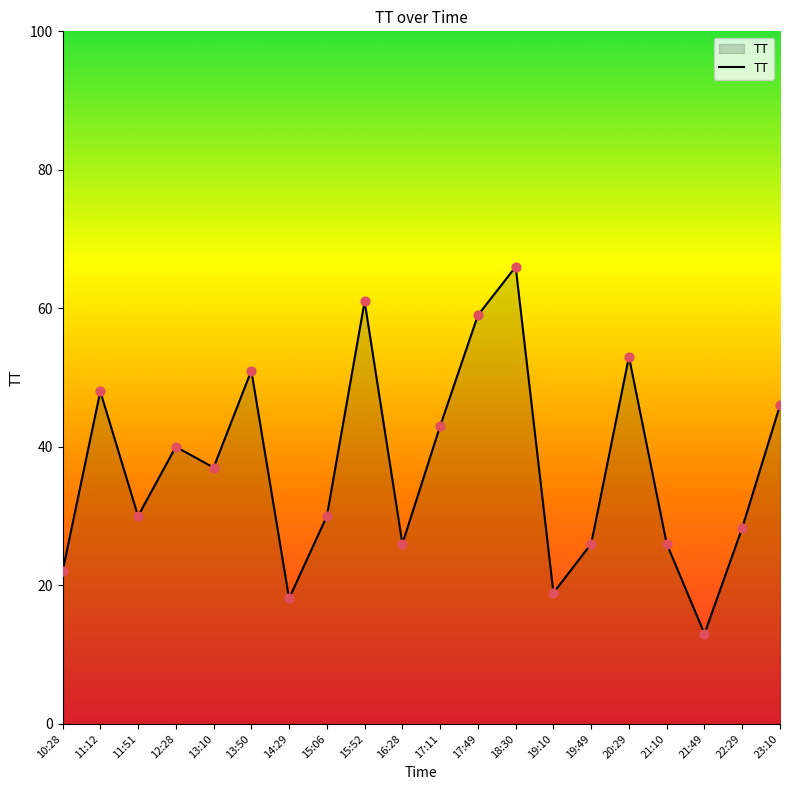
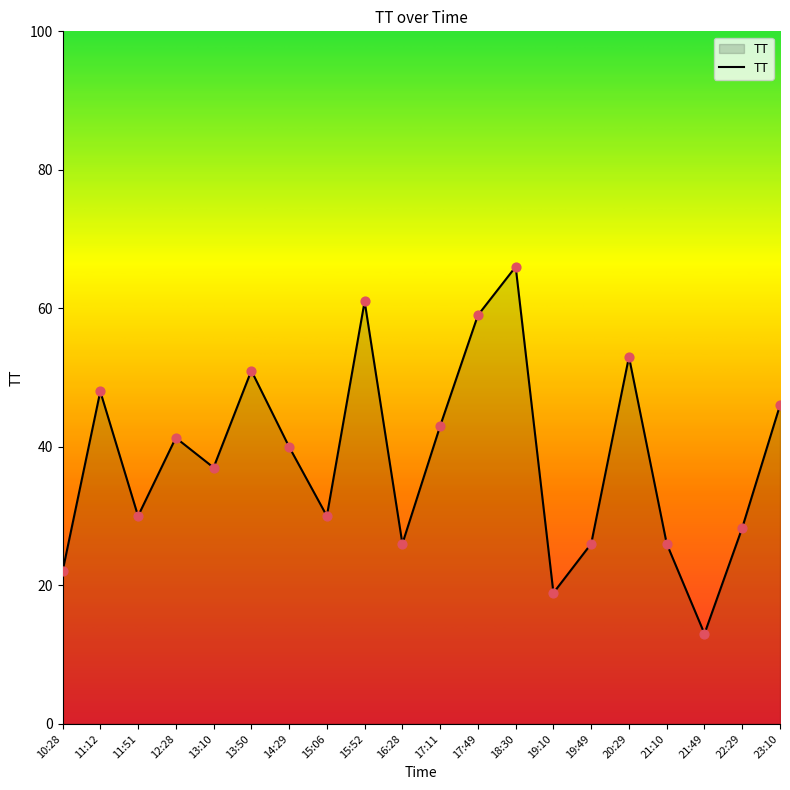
  {
    "10:28": 22,
    "11:12": 48,
    "11:51": 30,
-   "12:28": 40,
+   "12:28": 41,
    "13:10": 37,
    "13:50": 51,
-   "14:29": 18,
+   "14:29": 40,
    "15:06": 30,
    "15:52": 61,
    "16:28": 26,
    "17:11": 43,
    "17:49": 59,
    "18:30": 66,
    "19:10": 19,
    "19:49": 26,
    "20:29": 53,
    "21:10": 26,
    "21:49": 13,
    "22:29": 28,
    "23:10": 46
  }
